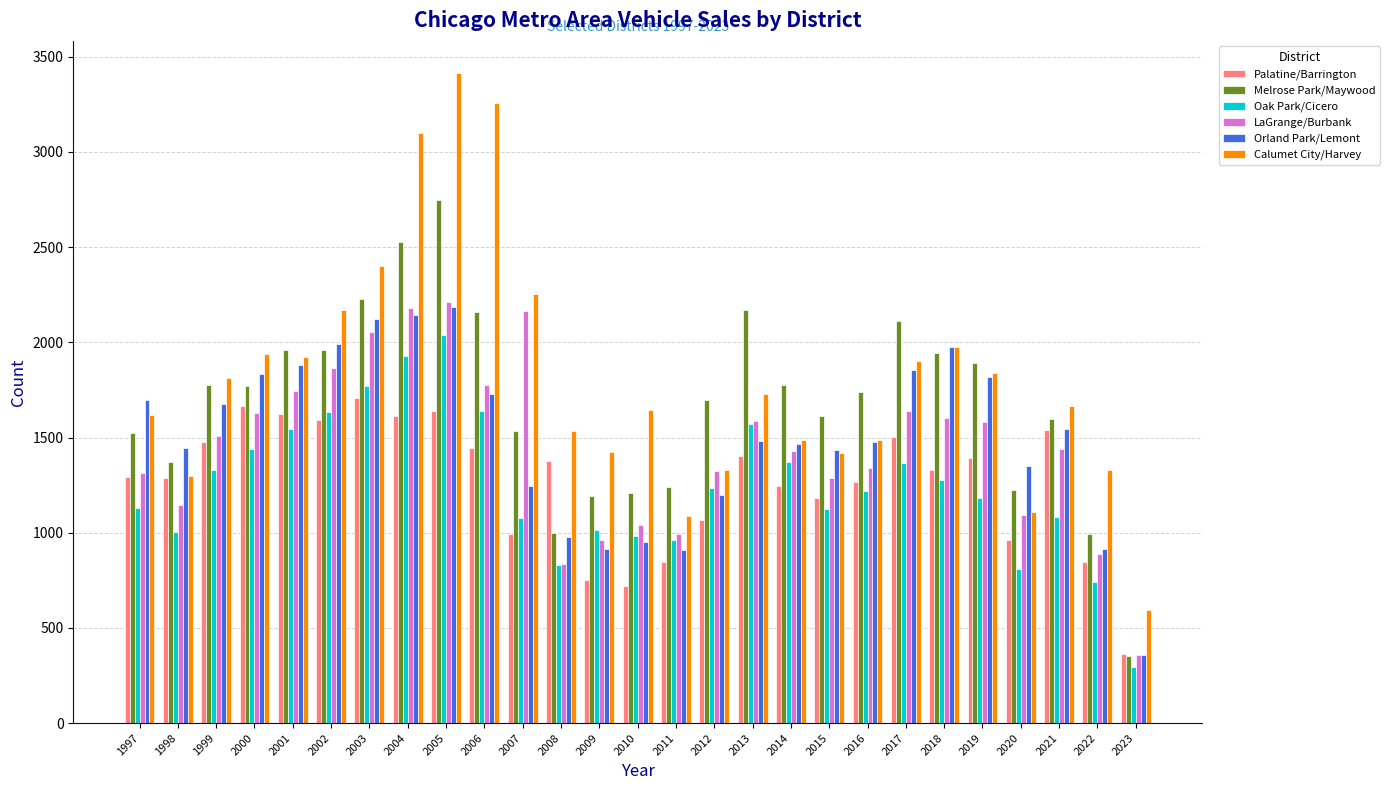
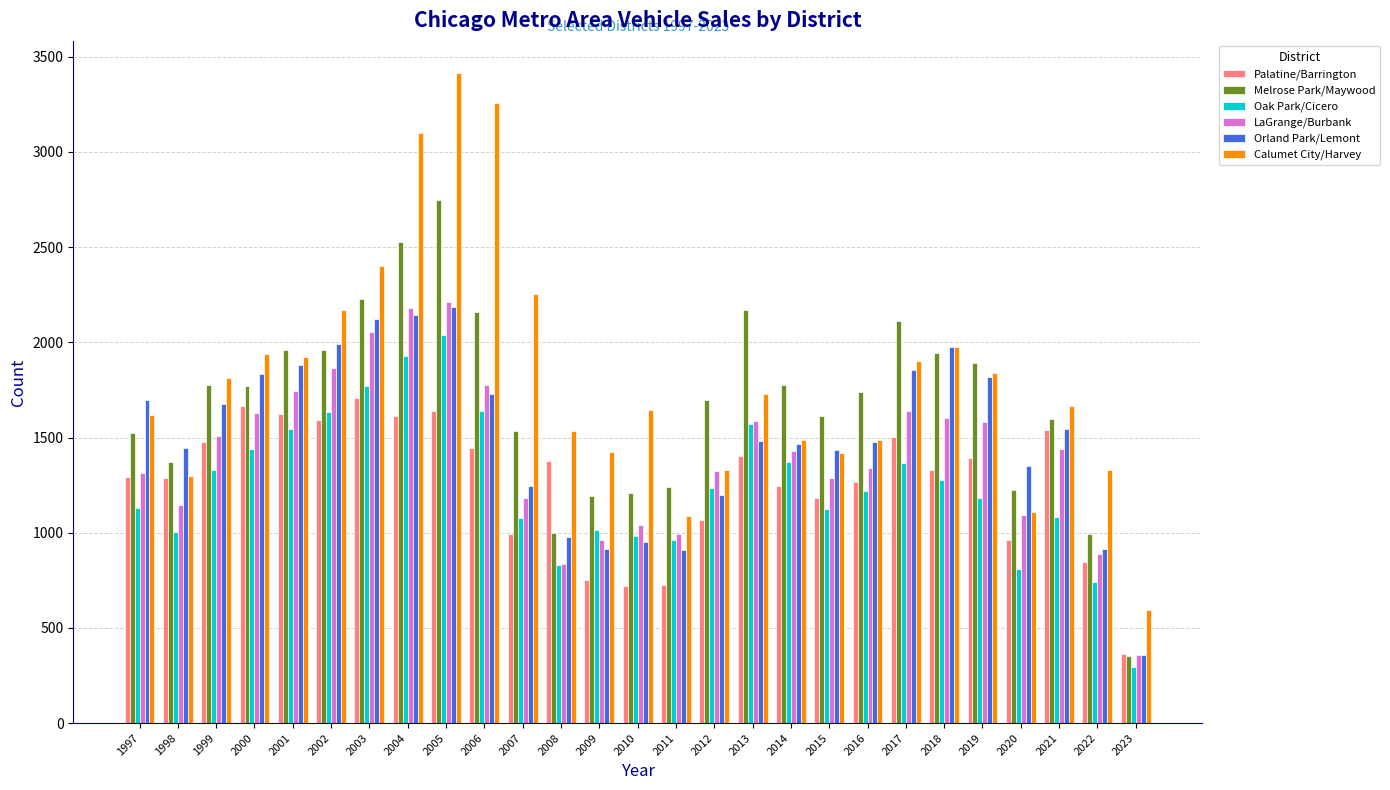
  {
    "Palatine/Barrington": {
      "1997": 1290,
      "1998": 1290,
      "1999": 1470,
      "2000": 1660,
      "2001": 1620,
      "2002": 1590,
      "2003": 1710,
      "2004": 1610,
      "2005": 1640,
      "2006": 1440,
      "2007": 1000,
      "2008": 1380,
      "2009": 750,
      "2010": 720,
-     "2011": 850,
+     "2011": 730,
      "2012": 1070,
      "2013": 1400,
      "2014": 1250,
      "2015": 1180,
      "2016": 1270,
      "2017": 1500,
      "2018": 1330,
      "2019": 1390,
      "2020": 960,
      "2021": 1540,
      "2022": 850,
      "2023": 360
    },
    "Melrose Park/Maywood": {
      "1997": 1530,
      "1998": 1370,
      "1999": 1780,
      "2000": 1770,
      "2001": 1960,
      "2002": 1960,
      "2003": 2230,
      "2004": 2530,
      "2005": 2750,
      "2006": 2160,
      "2007": 1530,
      "2008": 1000,
      "2009": 1200,
      "2010": 1210,
      "2011": 1240,
      "2012": 1700,
      "2013": 2170,
      "2014": 1780,
      "2015": 1610,
      "2016": 1740,
      "2017": 2110,
      "2018": 1950,
      "2019": 1890,
      "2020": 1220,
      "2021": 1600,
      "2022": 990,
      "2023": 350
    },
    "Oak Park/Cicero": {
      "1997": 1130,
      "1998": 1000,
      "1999": 1330,
      "2000": 1440,
      "2001": 1550,
      "2002": 1630,
      "2003": 1770,
      "2004": 1930,
      "2005": 2040,
      "2006": 1640,
      "2007": 1080,
      "2008": 830,
      "2009": 1010,
      "2010": 990,
      "2011": 960,
      "2012": 1240,
      "2013": 1570,
      "2014": 1370,
      "2015": 1130,
      "2016": 1220,
      "2017": 1370,
      "2018": 1280,
      "2019": 1180,
      "2020": 810,
      "2021": 1080,
      "2022": 740,
      "2023": 290
    },
    "LaGrange/Burbank": {
      "1997": 1320,
      "1998": 1150,
      "1999": 1510,
      "2000": 1630,
      "2001": 1740,
      "2002": 1870,
      "2003": 2060,
      "2004": 2180,
      "2005": 2210,
      "2006": 1780,
-     "2007": 2160,
+     "2007": 1180,
      "2008": 830,
      "2009": 960,
      "2010": 1040,
      "2011": 990,
      "2012": 1320,
      "2013": 1590,
      "2014": 1430,
      "2015": 1290,
      "2016": 1340,
      "2017": 1640,
      "2018": 1610,
      "2019": 1580,
      "2020": 1090,
      "2021": 1440,
      "2022": 890,
      "2023": 360
    },
    "Orland Park/Lemont": {
      "1997": 1700,
      "1998": 1450,
      "1999": 1680,
      "2000": 1840,
      "2001": 1880,
      "2002": 1990,
      "2003": 2120,
      "2004": 2140,
      "2005": 2190,
      "2006": 1730,
      "2007": 1240,
      "2008": 980,
      "2009": 910,
      "2010": 950,
      "2011": 910,
      "2012": 1200,
      "2013": 1480,
      "2014": 1470,
      "2015": 1440,
      "2016": 1480,
      "2017": 1850,
      "2018": 1980,
      "2019": 1820,
      "2020": 1350,
      "2021": 1550,
      "2022": 920,
      "2023": 360
    },
    "Calumet City/Harvey": {
      "1997": 1620,
      "1998": 1300,
      "1999": 1810,
      "2000": 1940,
      "2001": 1920,
      "2002": 2170,
      "2003": 2400,
      "2004": 3100,
      "2005": 3410,
      "2006": 3260,
      "2007": 2260,
      "2008": 1530,
      "2009": 1430,
      "2010": 1650,
      "2011": 1090,
      "2012": 1330,
      "2013": 1730,
      "2014": 1490,
      "2015": 1420,
      "2016": 1490,
      "2017": 1900,
      "2018": 1980,
      "2019": 1840,
      "2020": 1110,
      "2021": 1670,
      "2022": 1330,
      "2023": 600
    }
  }
